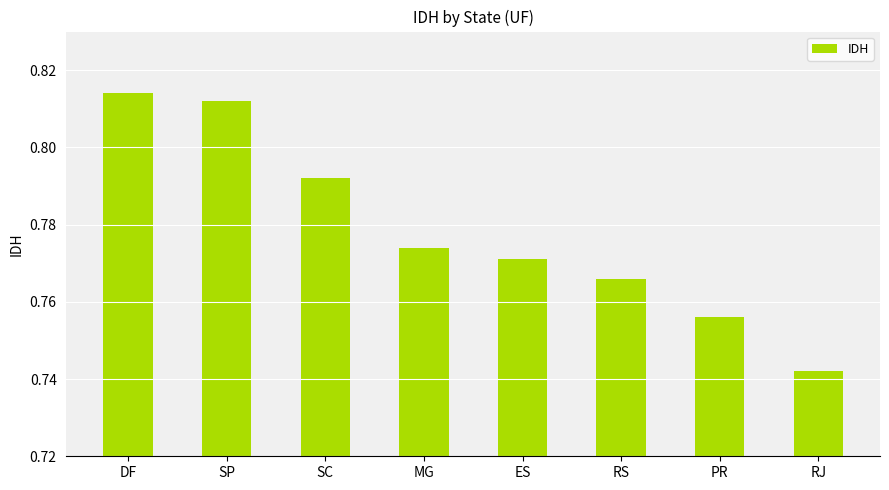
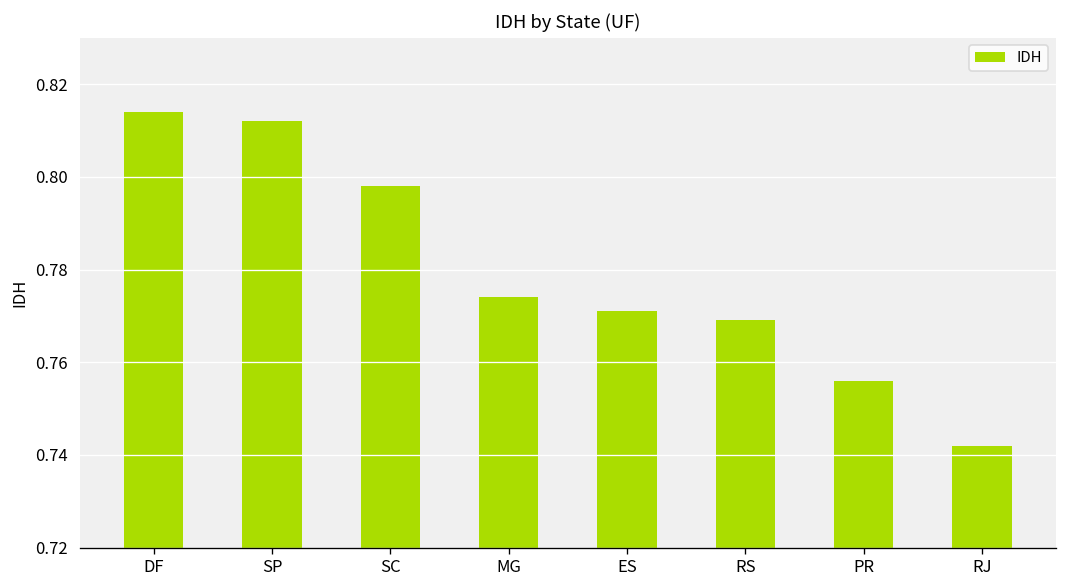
  {
    "DF": 0.814,
    "SP": 0.812,
-   "SC": 0.792,
+   "SC": 0.798,
    "MG": 0.774,
    "ES": 0.771,
-   "RS": 0.766,
+   "RS": 0.769,
    "PR": 0.756,
    "RJ": 0.742
  }
